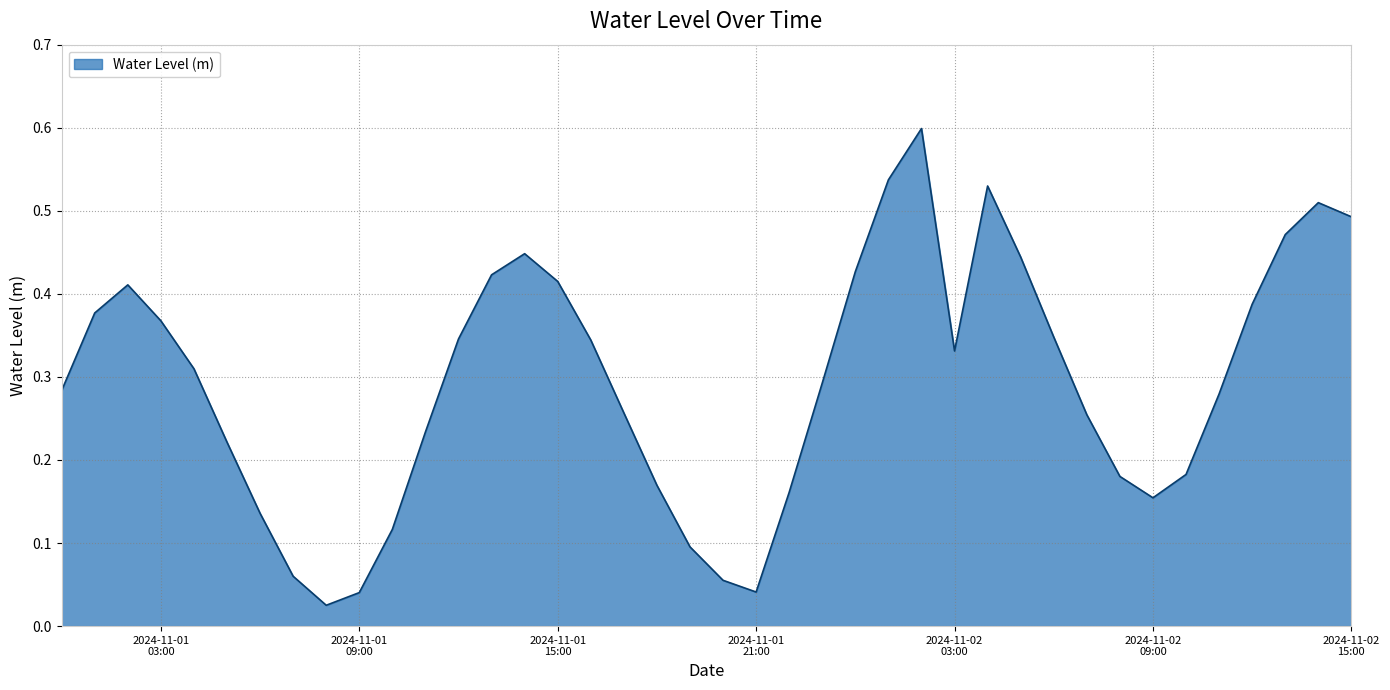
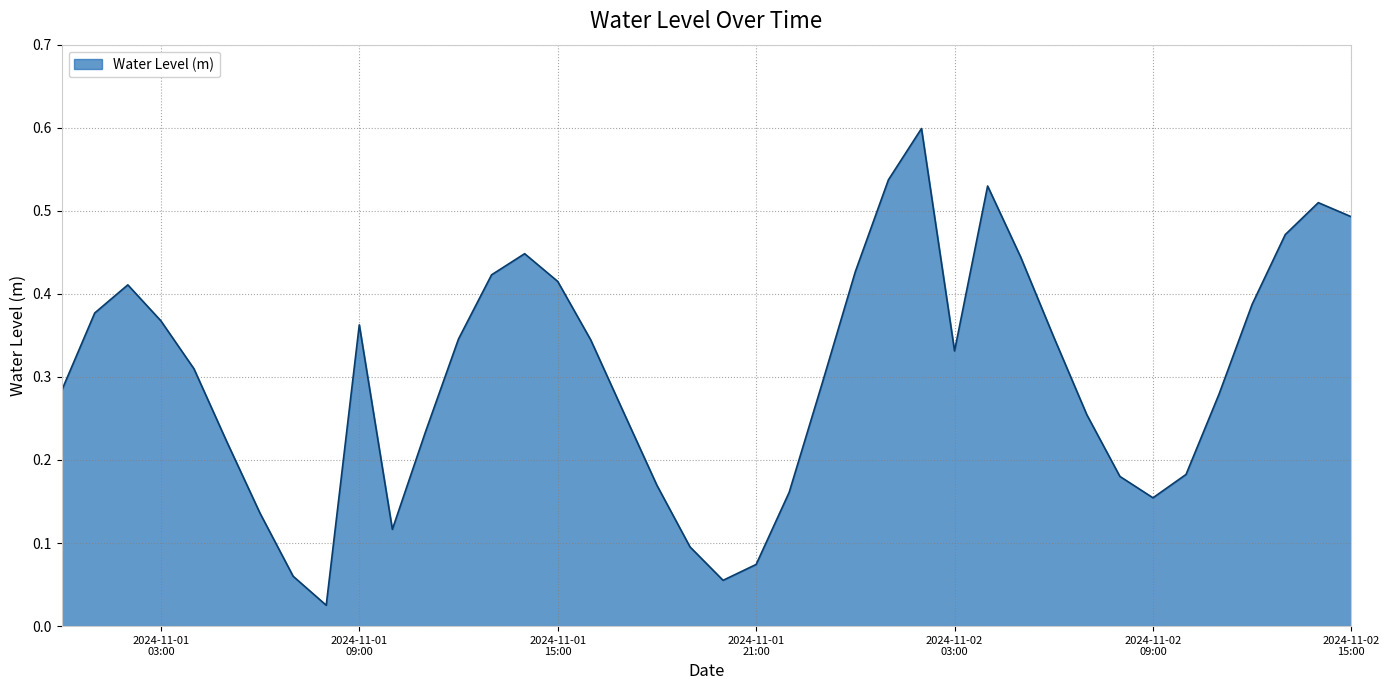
  {
    "2024-11-01 03:00": 0.37,
-   "2024-11-01 09:00": 0.04,
+   "2024-11-01 09:00": 0.36,
    "2024-11-01 15:00": 0.41,
-   "2024-11-01 21:00": 0.04,
+   "2024-11-01 21:00": 0.07,
    "2024-11-02 03:00": 0.33,
    "2024-11-02 09:00": 0.15,
    "2024-11-02 15:00": 0.49
  }
